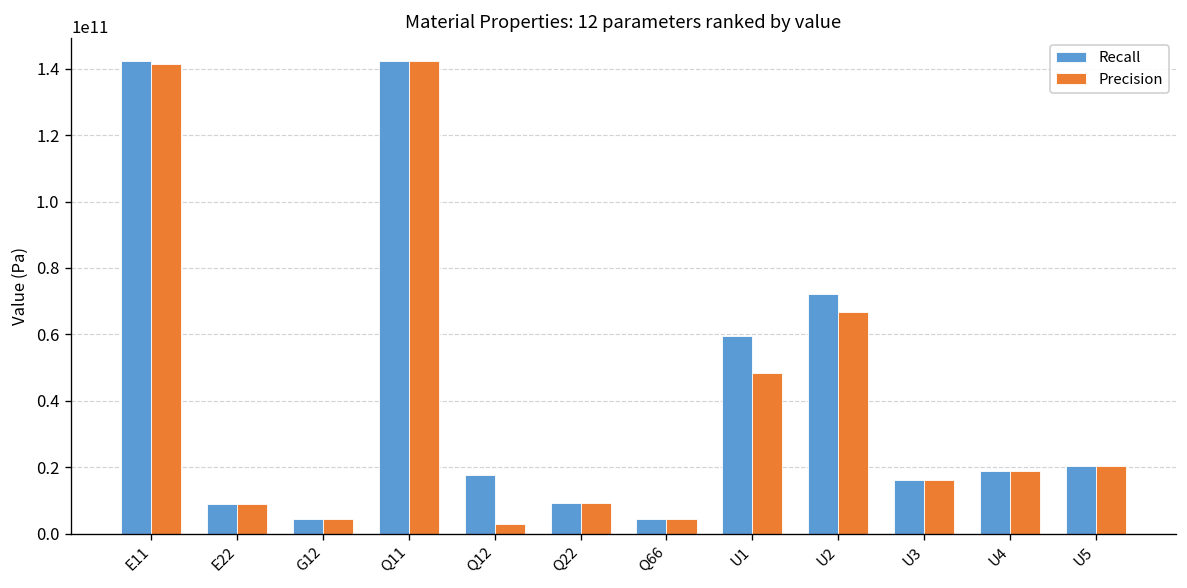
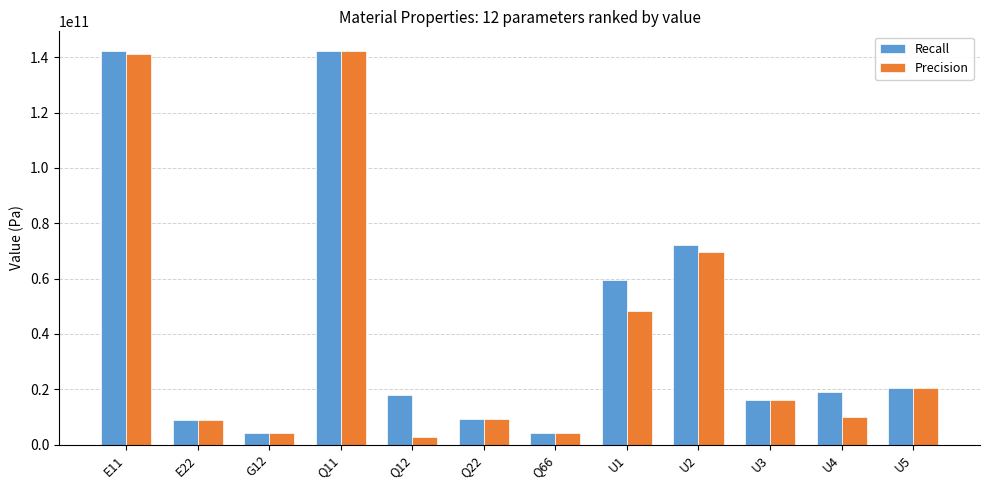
  {
    "Recall": {
      "E11": 142000000000,
      "E22": 9000000000,
      "G12": 4000000000,
      "Q11": 142000000000,
      "Q12": 18000000000,
      "Q22": 9000000000,
      "Q66": 4000000000,
      "U1": 60000000000,
      "U2": 72000000000,
      "U3": 16000000000,
      "U4": 19000000000,
      "U5": 20000000000
    },
    "Precision": {
      "E11": 141000000000,
      "E22": 9000000000,
      "G12": 4000000000,
      "Q11": 142000000000,
      "Q12": 3000000000,
      "Q22": 9000000000,
      "Q66": 4000000000,
      "U1": 48000000000,
-     "U2": 67000000000,
+     "U2": 70000000000,
      "U3": 16000000000,
-     "U4": 19000000000,
+     "U4": 10000000000,
      "U5": 20000000000
    }
  }
